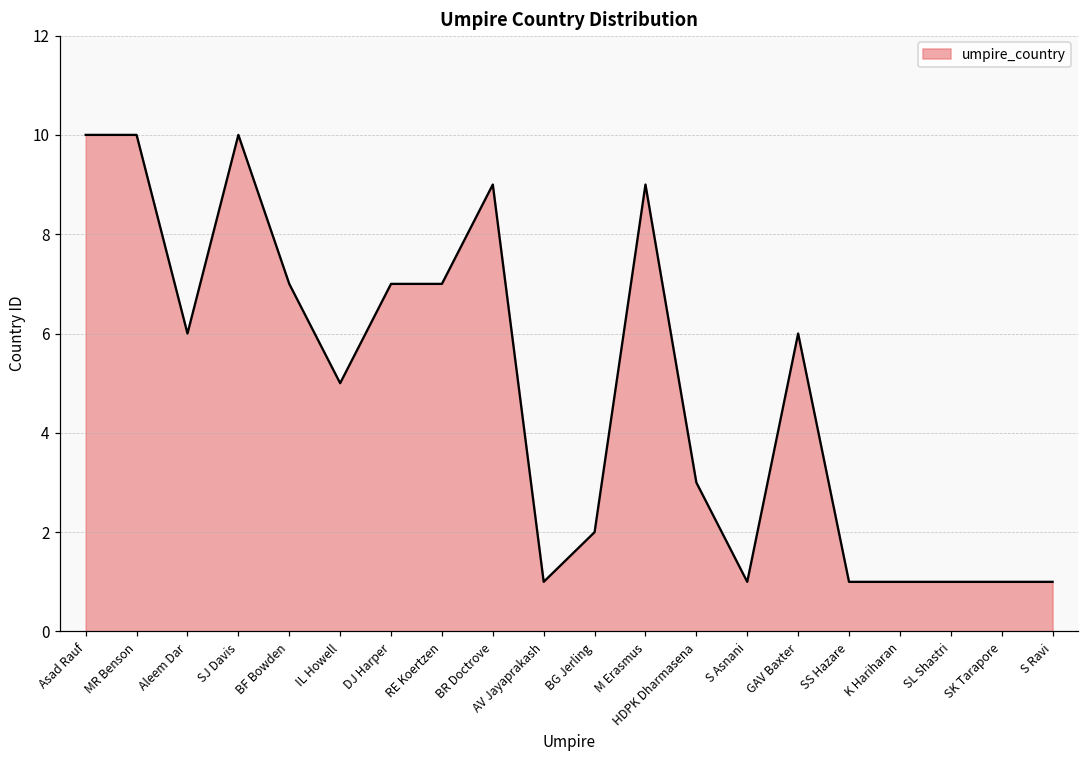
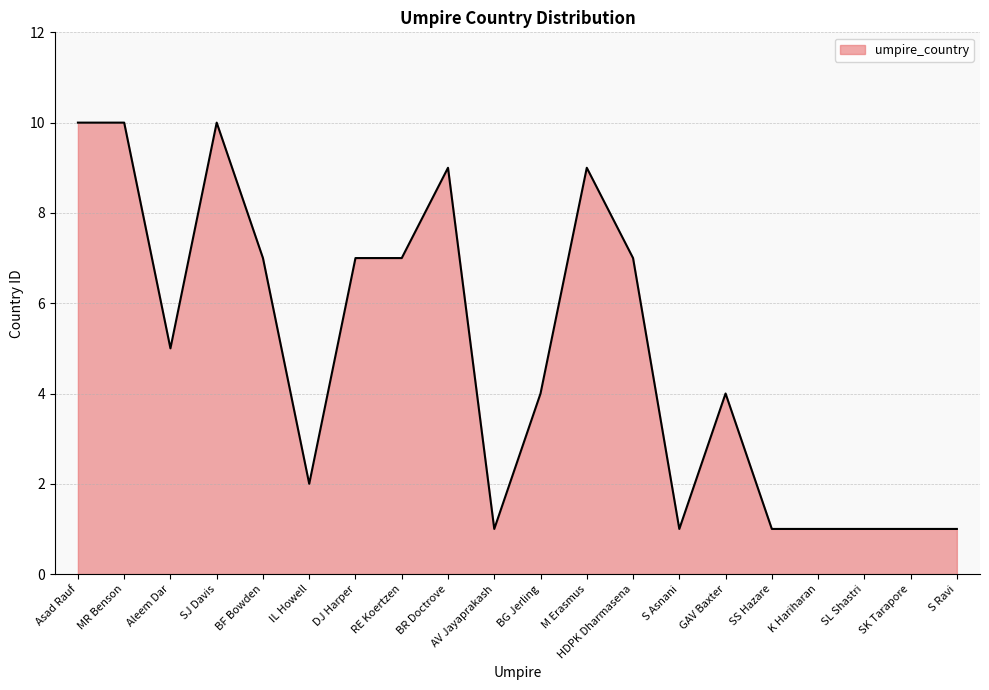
  {
    "Asad Rauf": 10,
    "MR Benson": 10,
-   "Aleem Dar": 6,
+   "Aleem Dar": 5,
    "SJ Davis": 10,
    "BF Bowden": 7,
-   "IL Howell": 5,
+   "IL Howell": 2,
    "DJ Harper": 7,
    "RE Koertzen": 7,
    "BR Doctrove": 9,
    "AV Jayaprakash": 1,
-   "BG Jerling": 2,
+   "BG Jerling": 4,
    "M Erasmus": 9,
-   "HDPK Dharmasena": 3,
+   "HDPK Dharmasena": 7,
    "S Asnani": 1,
-   "GAV Baxter": 6,
+   "GAV Baxter": 4,
    "SS Hazare": 1,
    "K Hariharan": 1,
    "SL Shastri": 1,
    "SK Tarapore": 1,
    "S Ravi": 1
  }
